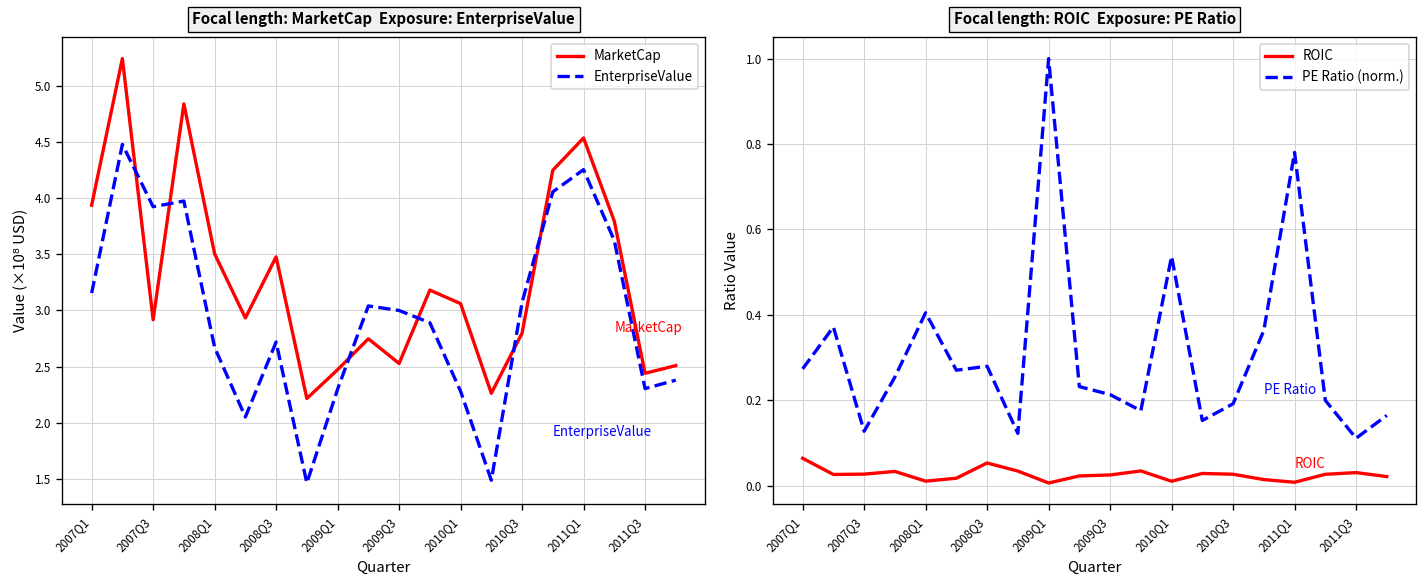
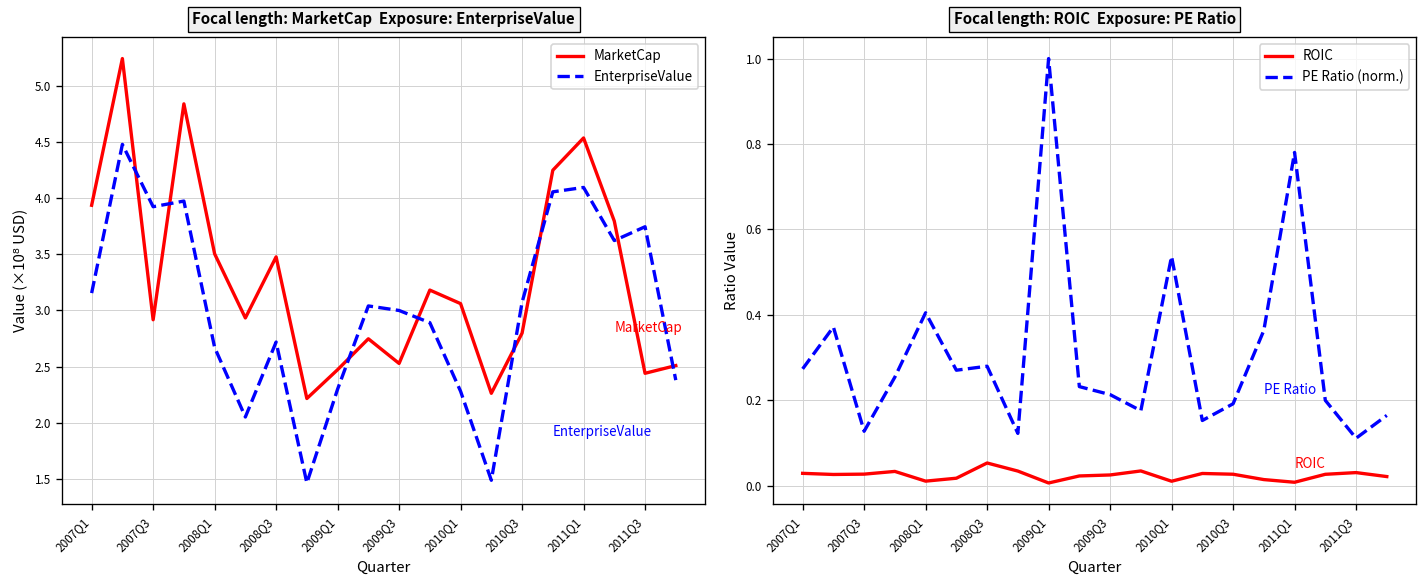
  {
    "Focal length: MarketCap Exposure: EnterpriseValue": {
      "MarketCap": {
        "2007Q1": 3.9,
        "2007Q3": 2.9,
        "2008Q1": 3.5,
        "2008Q3": 3.5,
        "2009Q1": 2.5,
        "2009Q3": 2.5,
        "2010Q1": 3.1,
        "2010Q3": 2.8,
        "2011Q1": 4.5,
        "2011Q3": 2.4
      },
      "EnterpriseValue": {
        "2007Q1": 3.2,
        "2007Q3": 3.9,
        "2008Q1": 2.7,
        "2008Q3": 2.7,
        "2009Q1": 2.3,
        "2009Q3": 3.0,
        "2010Q1": 2.3,
        "2010Q3": 3.1,
-       "2011Q1": 4.3,
-       "2011Q3": 2.3
+       "2011Q1": 4.1,
+       "2011Q3": 3.7
      }
    },
    "Focal length: ROIC Exposure: PE Ratio": {
      "ROIC": {
-       "2007Q1": 0.06,
+       "2007Q1": 0.03,
        "2007Q3": 0.03,
        "2008Q1": 0.01,
        "2008Q3": 0.05,
        "2009Q1": 0.01,
        "2009Q3": 0.02,
        "2010Q1": 0.01,
        "2010Q3": 0.03,
        "2011Q1": 0.01,
        "2011Q3": 0.03
      },
      "PE Ratio (norm.)": {
        "2007Q1": 0.27,
        "2007Q3": 0.13,
        "2008Q1": 0.40,
        "2008Q3": 0.28,
        "2009Q1": 1.00,
        "2009Q3": 0.21,
        "2010Q1": 0.54,
        "2010Q3": 0.19,
        "2011Q1": 0.78,
        "2011Q3": 0.11
      }
    }
  }
